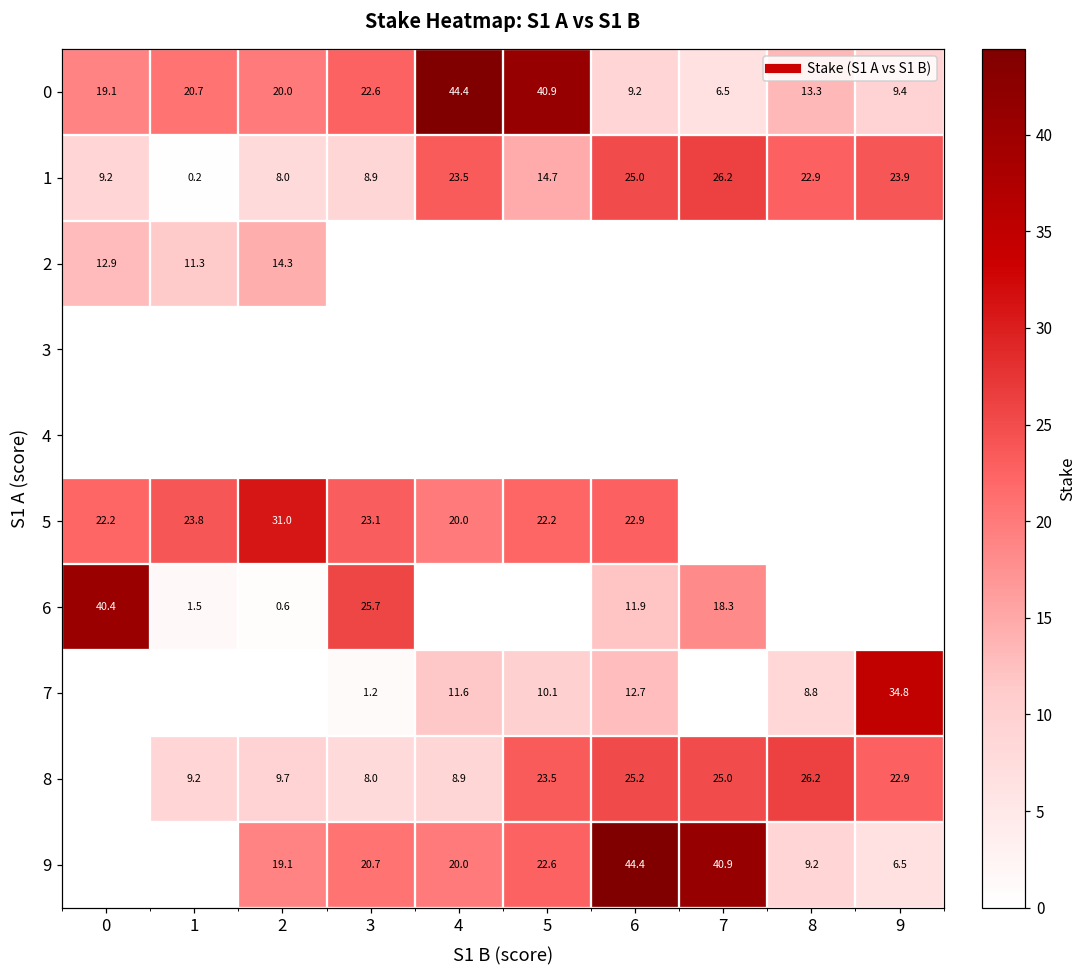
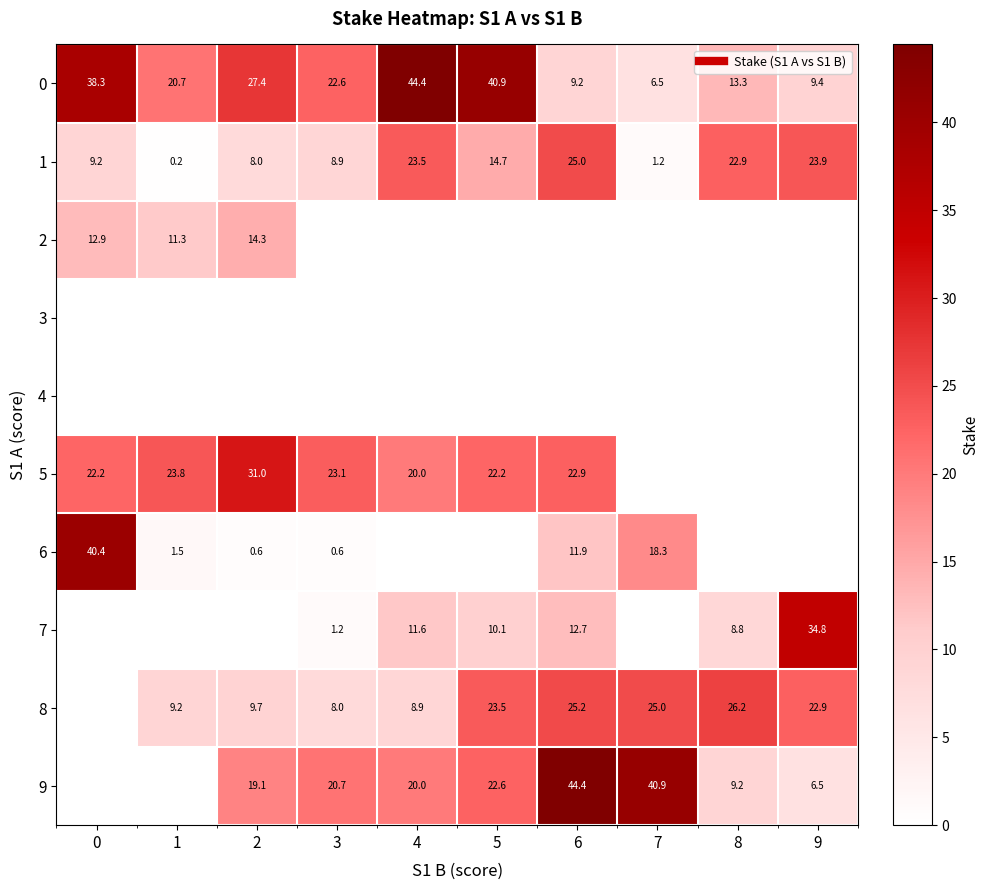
  {
    "0": {
-     "0": 19.1,
+     "0": 38.3,
      "1": 20.7,
-     "2": 20.0,
+     "2": 27.4,
      "3": 22.6,
      "4": 44.4,
      "5": 40.9,
      "6": 9.2,
      "7": 6.5,
      "8": 13.3,
      "9": 9.4
    },
    "1": {
      "0": 9.2,
      "1": 0.2,
      "2": 8.0,
      "3": 8.9,
      "4": 23.5,
      "5": 14.7,
      "6": 25.0,
-     "7": 26.2,
+     "7": 1.2,
      "8": 22.9,
      "9": 23.9
    },
    "2": {
      "0": 12.9,
      "1": 11.3,
      "2": 14.3
    },
    "5": {
      "0": 22.2,
      "1": 23.8,
      "2": 31.0,
      "3": 23.1,
      "4": 20.0,
      "5": 22.2,
      "6": 22.9
    },
    "6": {
      "0": 40.4,
      "1": 1.5,
      "2": 0.6,
-     "3": 25.7,
+     "3": 0.6,
      "6": 11.9,
      "7": 18.3
    },
    "7": {
      "3": 1.2,
      "4": 11.6,
      "5": 10.1,
      "6": 12.7,
      "8": 8.8,
      "9": 34.8
    },
    "8": {
      "1": 9.2,
      "2": 9.7,
      "3": 8.0,
      "4": 8.9,
      "5": 23.5,
      "6": 25.2,
      "7": 25.0,
      "8": 26.2,
      "9": 22.9
    },
    "9": {
      "2": 19.1,
      "3": 20.7,
      "4": 20.0,
      "5": 22.6,
      "6": 44.4,
      "7": 40.9,
      "8": 9.2,
      "9": 6.5
    }
  }
